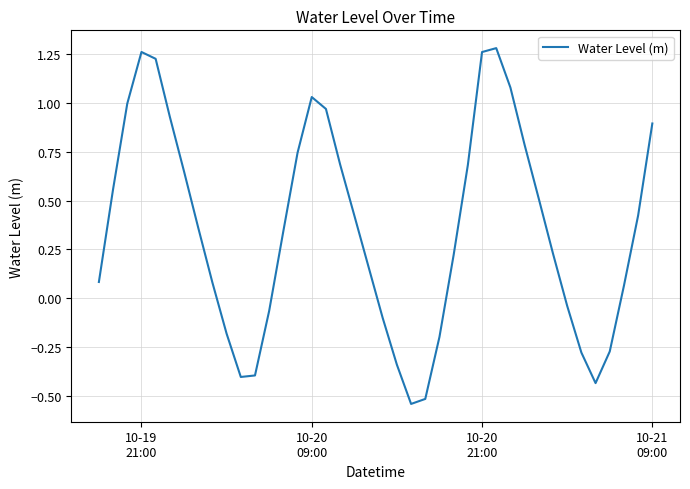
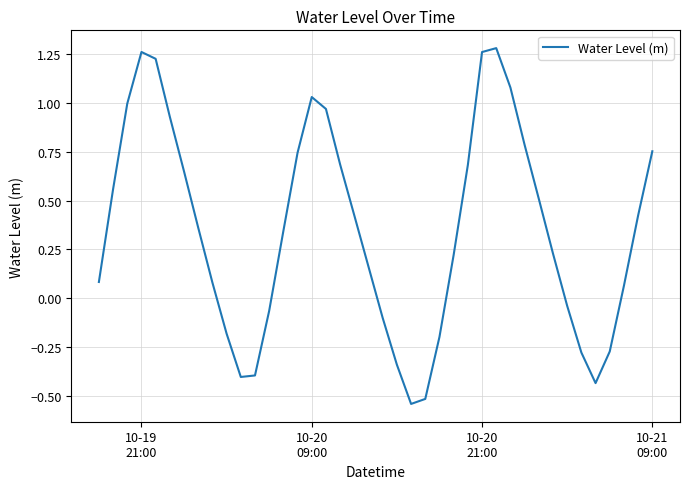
  {
    "10-19 21:00": 1.26,
    "10-20 09:00": 1.03,
    "10-20 21:00": 1.26,
-   "10-21 09:00": 0.90
+   "10-21 09:00": 0.75
  }
